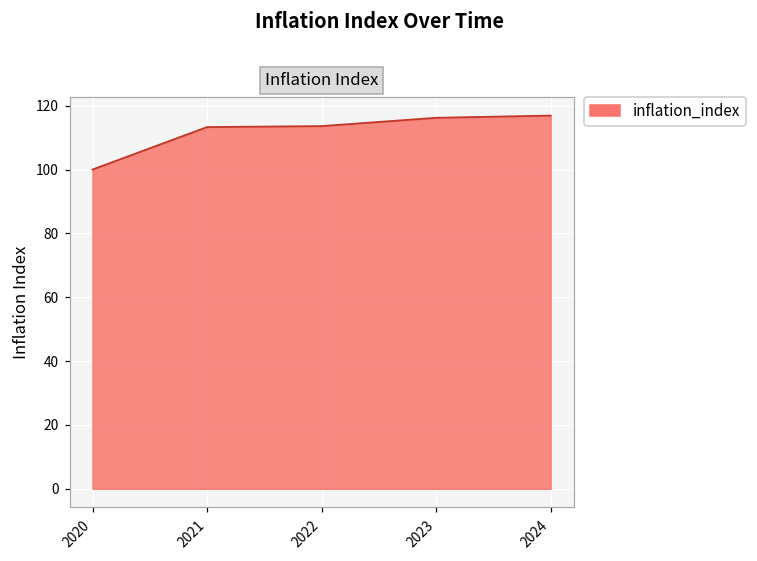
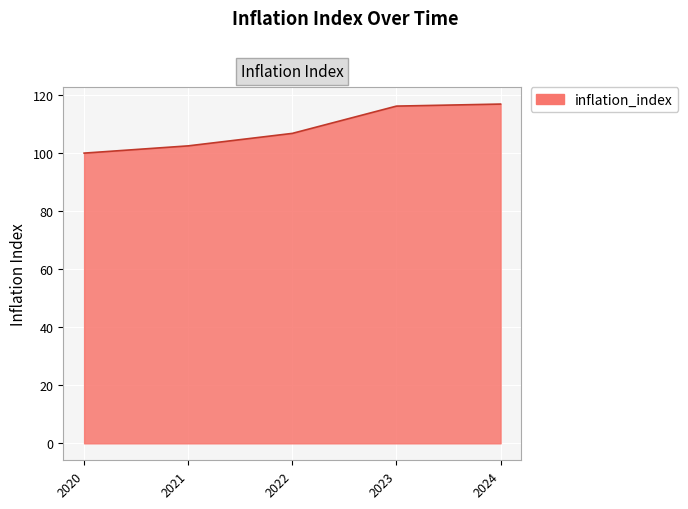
  {
    "2020": 100,
-   "2021": 113,
-   "2022": 114,
+   "2021": 103,
+   "2022": 107,
    "2023": 116,
    "2024": 117
  }
